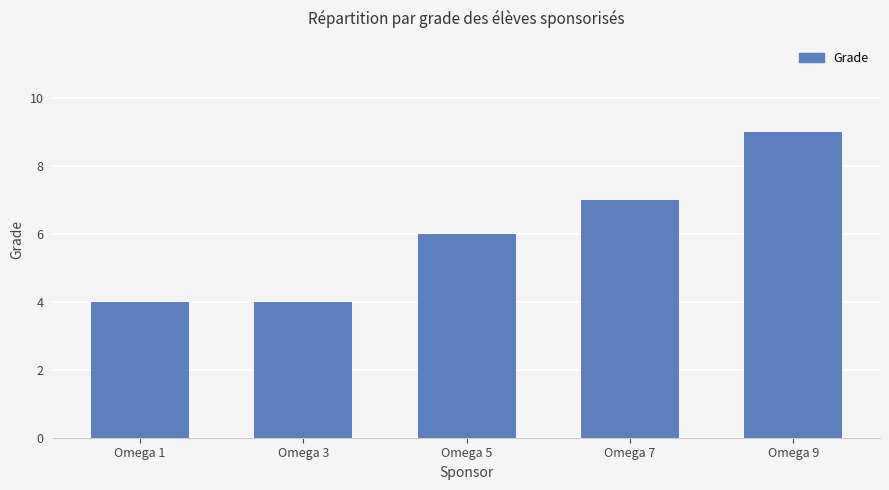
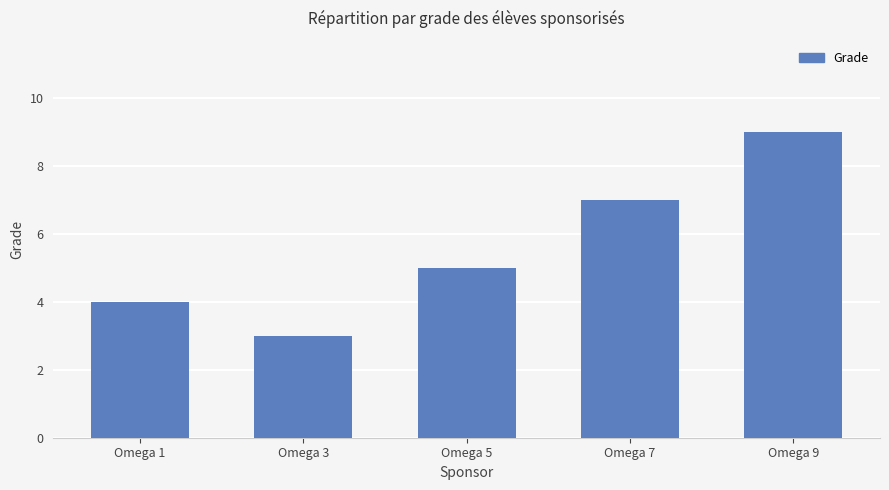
  {
    "Omega 1": 4,
-   "Omega 3": 4,
-   "Omega 5": 6,
+   "Omega 3": 3,
+   "Omega 5": 5,
    "Omega 7": 7,
    "Omega 9": 9
  }
